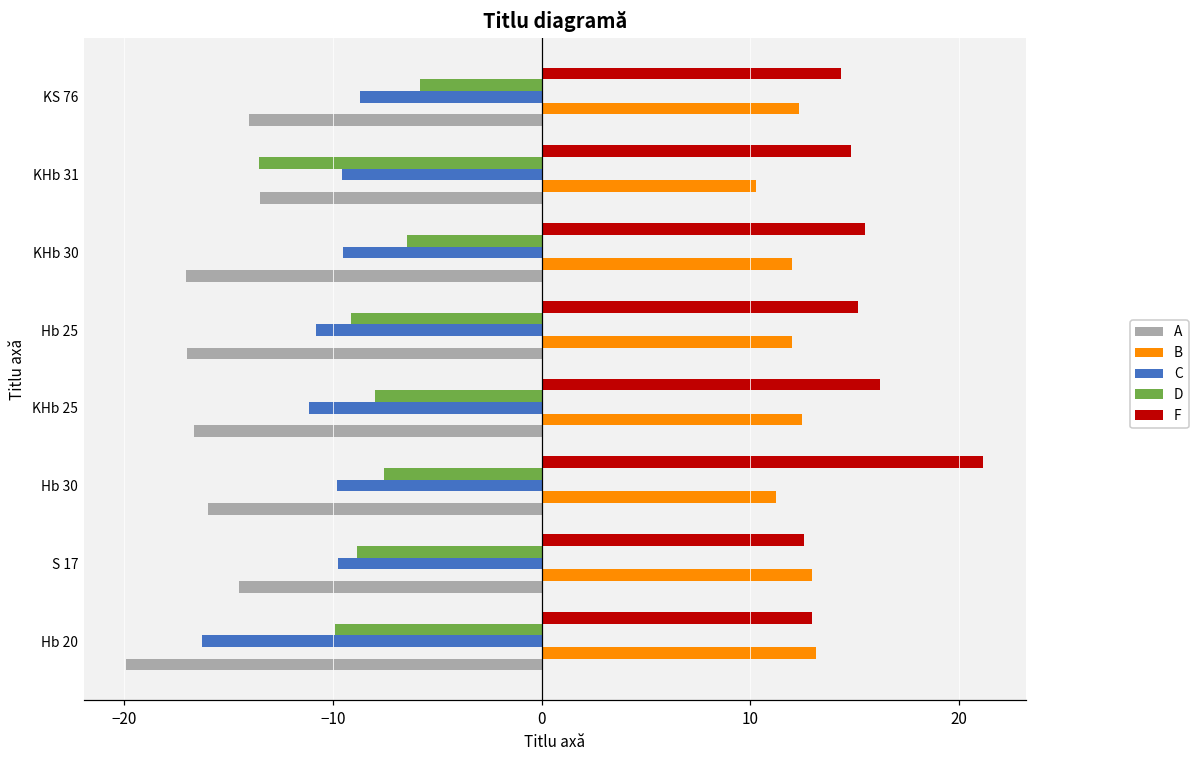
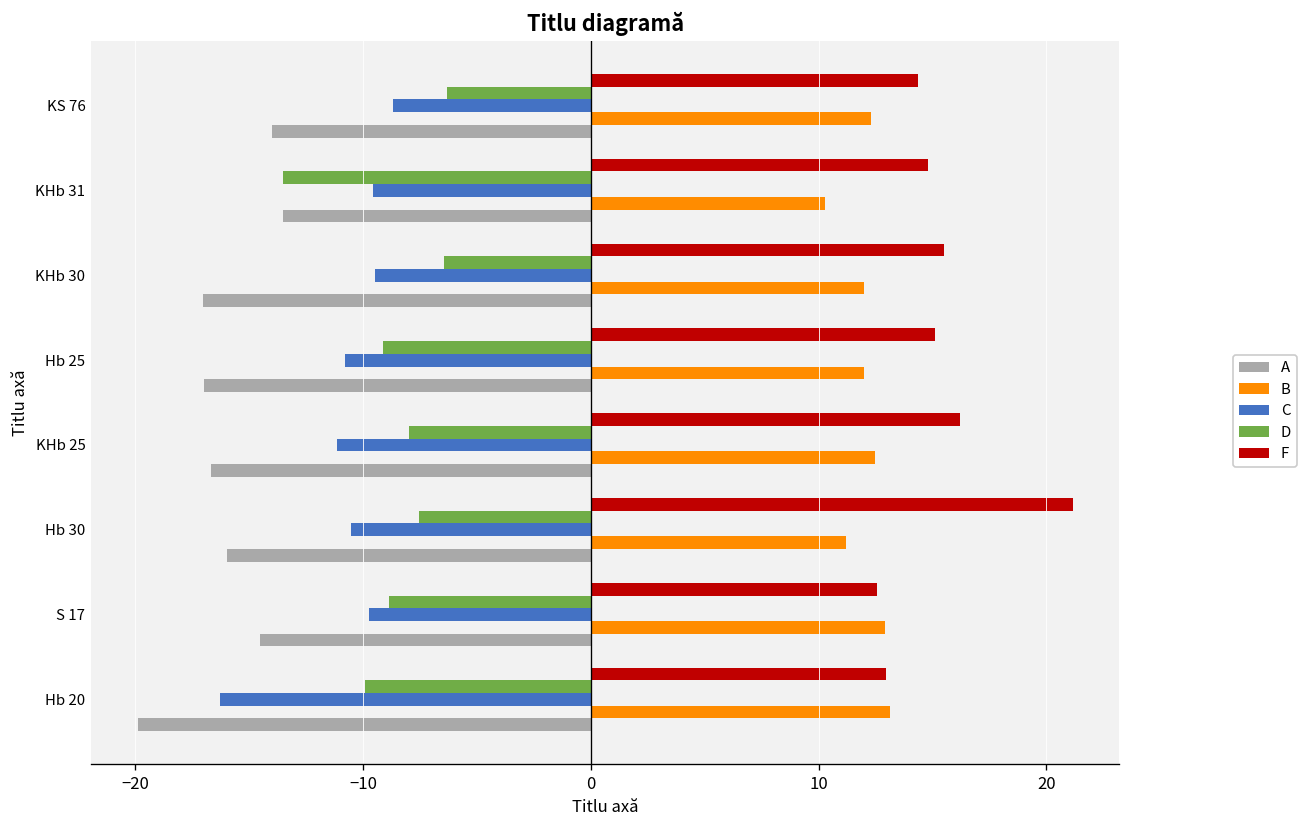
  {
    "A": {
      "KS 76": -14.0,
      "KHb 31": -13.5,
      "KHb 30": -17.0,
      "Hb 25": -17.0,
      "KHb 25": -16.7,
      "Hb 30": -16.0,
      "S 17": -14.5,
      "Hb 20": -19.9
    },
    "B": {
      "KS 76": 12.3,
      "KHb 31": 10.3,
      "KHb 30": 12.0,
      "Hb 25": 12.0,
      "KHb 25": 12.5,
      "Hb 30": 11.2,
      "S 17": 12.9,
      "Hb 20": 13.1
    },
    "C": {
      "KS 76": -8.7,
      "KHb 31": -9.6,
      "KHb 30": -9.5,
      "Hb 25": -10.8,
      "KHb 25": -11.1,
-     "Hb 30": -9.8,
+     "Hb 30": -10.5,
      "S 17": -9.8,
      "Hb 20": -16.3
    },
    "D": {
-     "KS 76": -5.8,
+     "KS 76": -6.3,
      "KHb 31": -13.5,
      "KHb 30": -6.5,
      "Hb 25": -9.1,
      "KHb 25": -8.0,
      "Hb 30": -7.5,
      "S 17": -8.9,
      "Hb 20": -9.9
    },
    "F": {
      "KS 76": 14.4,
      "KHb 31": 14.8,
      "KHb 30": 15.5,
      "Hb 25": 15.1,
      "KHb 25": 16.2,
      "Hb 30": 21.2,
      "S 17": 12.6,
      "Hb 20": 12.9
    }
  }
